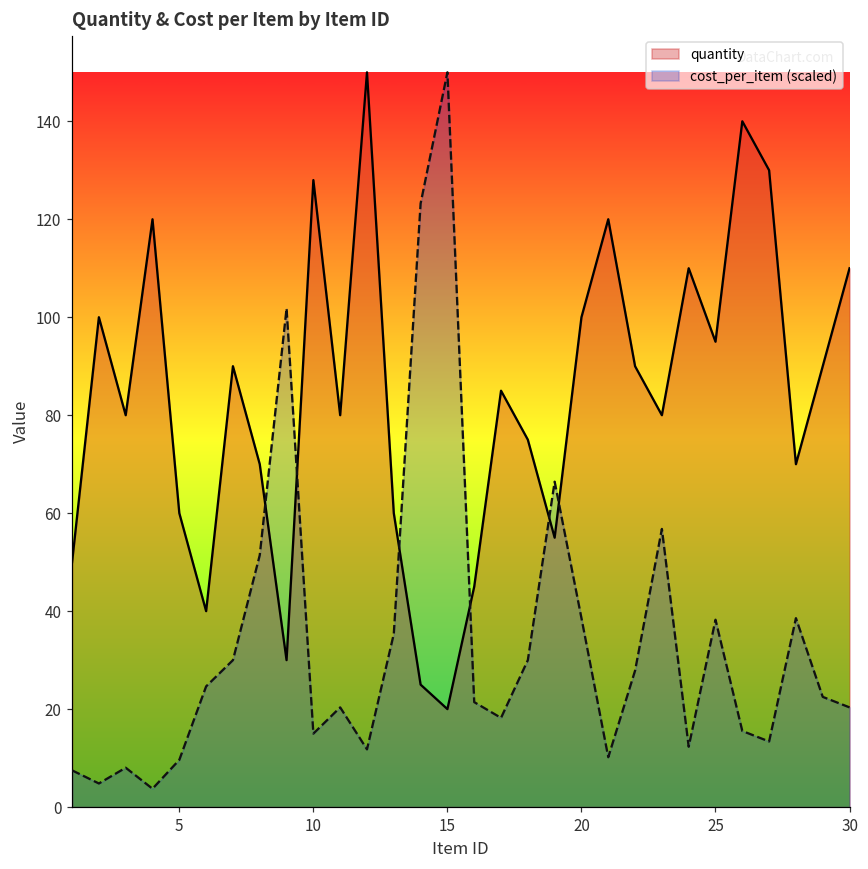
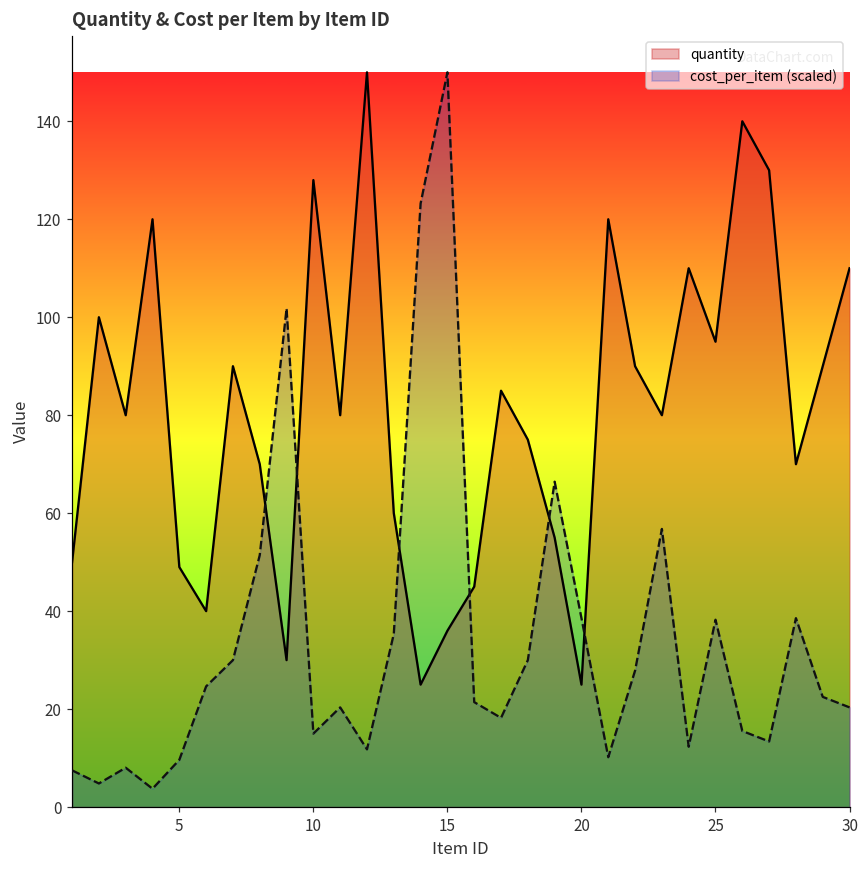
  {
    "quantity": {
-     "5": 60,
+     "5": 49,
      "10": 128,
-     "15": 20,
-     "20": 100,
+     "15": 36,
+     "20": 25,
      "25": 95,
      "30": 110
    },
    "cost_per_item (scaled)": {
      "5": 10,
      "10": 15,
      "15": 150,
      "20": 39,
      "25": 38,
      "30": 20
    }
  }
